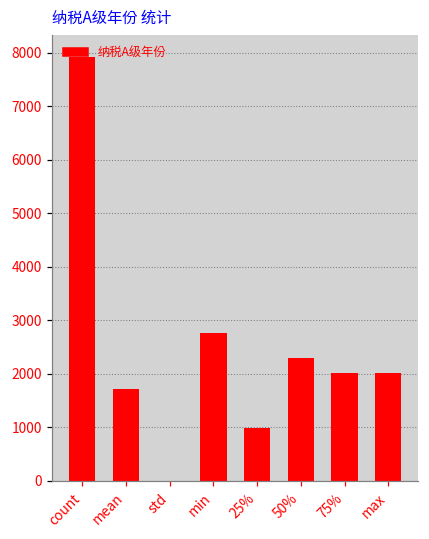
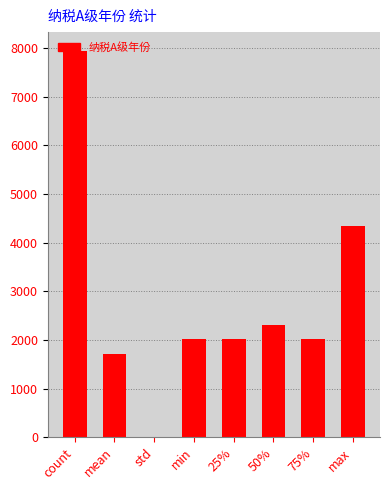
  {
    "count": 7900,
    "mean": 1700,
-   "min": 2800,
-   "25%": 1000,
+   "min": 2000,
+   "25%": 2000,
    "50%": 2300,
    "75%": 2000,
-   "max": 2000
+   "max": 4300
  }
